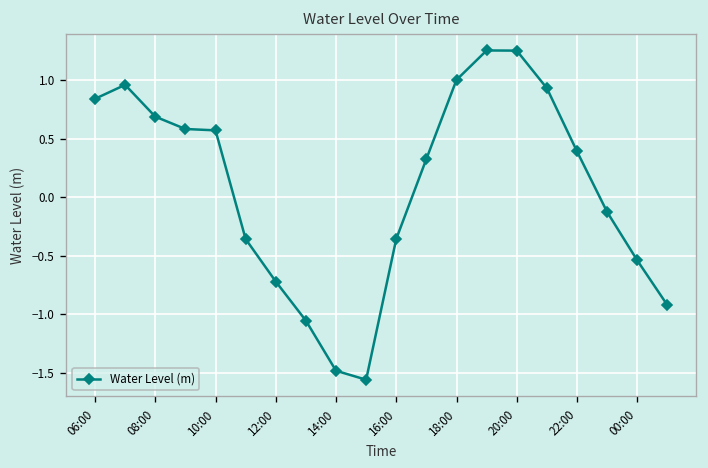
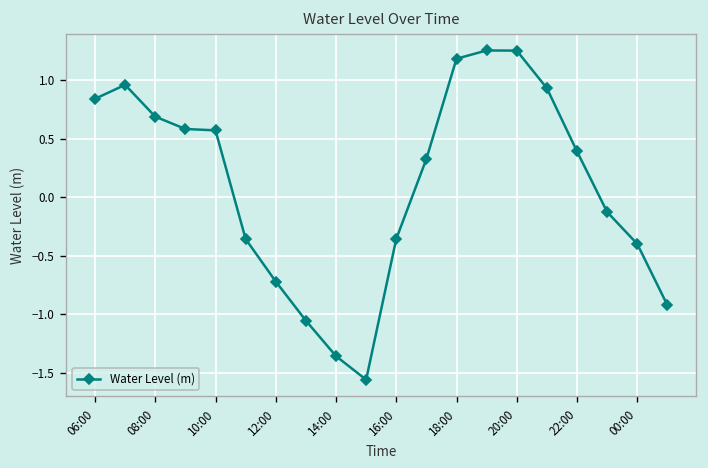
  {
    "06:00": 0.8,
    "08:00": 0.7,
    "10:00": 0.6,
    "12:00": -0.7,
-   "14:00": -1.5,
+   "14:00": -1.4,
    "16:00": -0.4,
-   "18:00": 1.0,
+   "18:00": 1.2,
    "20:00": 1.3,
    "22:00": 0.4,
-   "00:00": -0.5
+   "00:00": -0.4
  }
